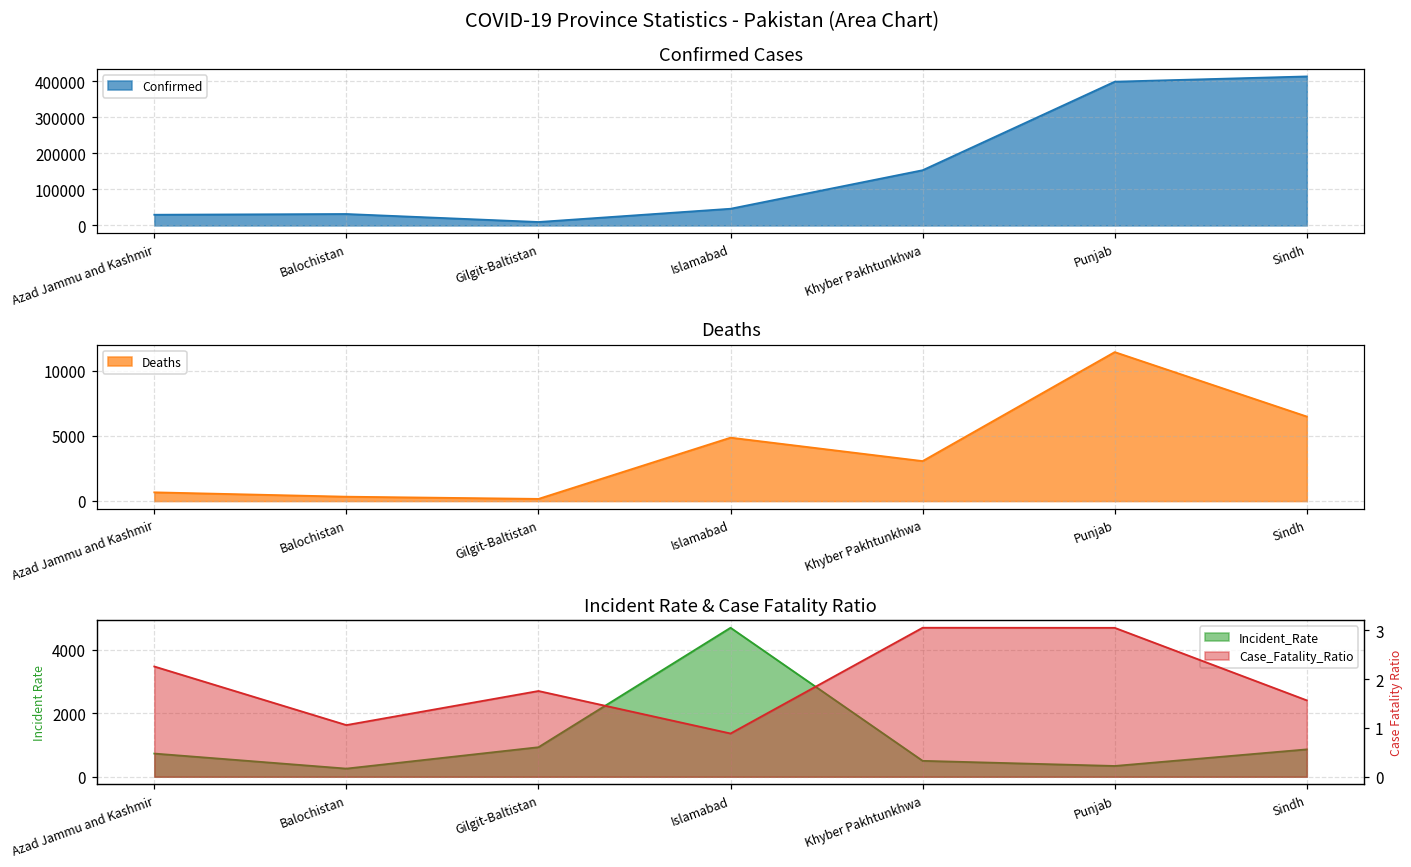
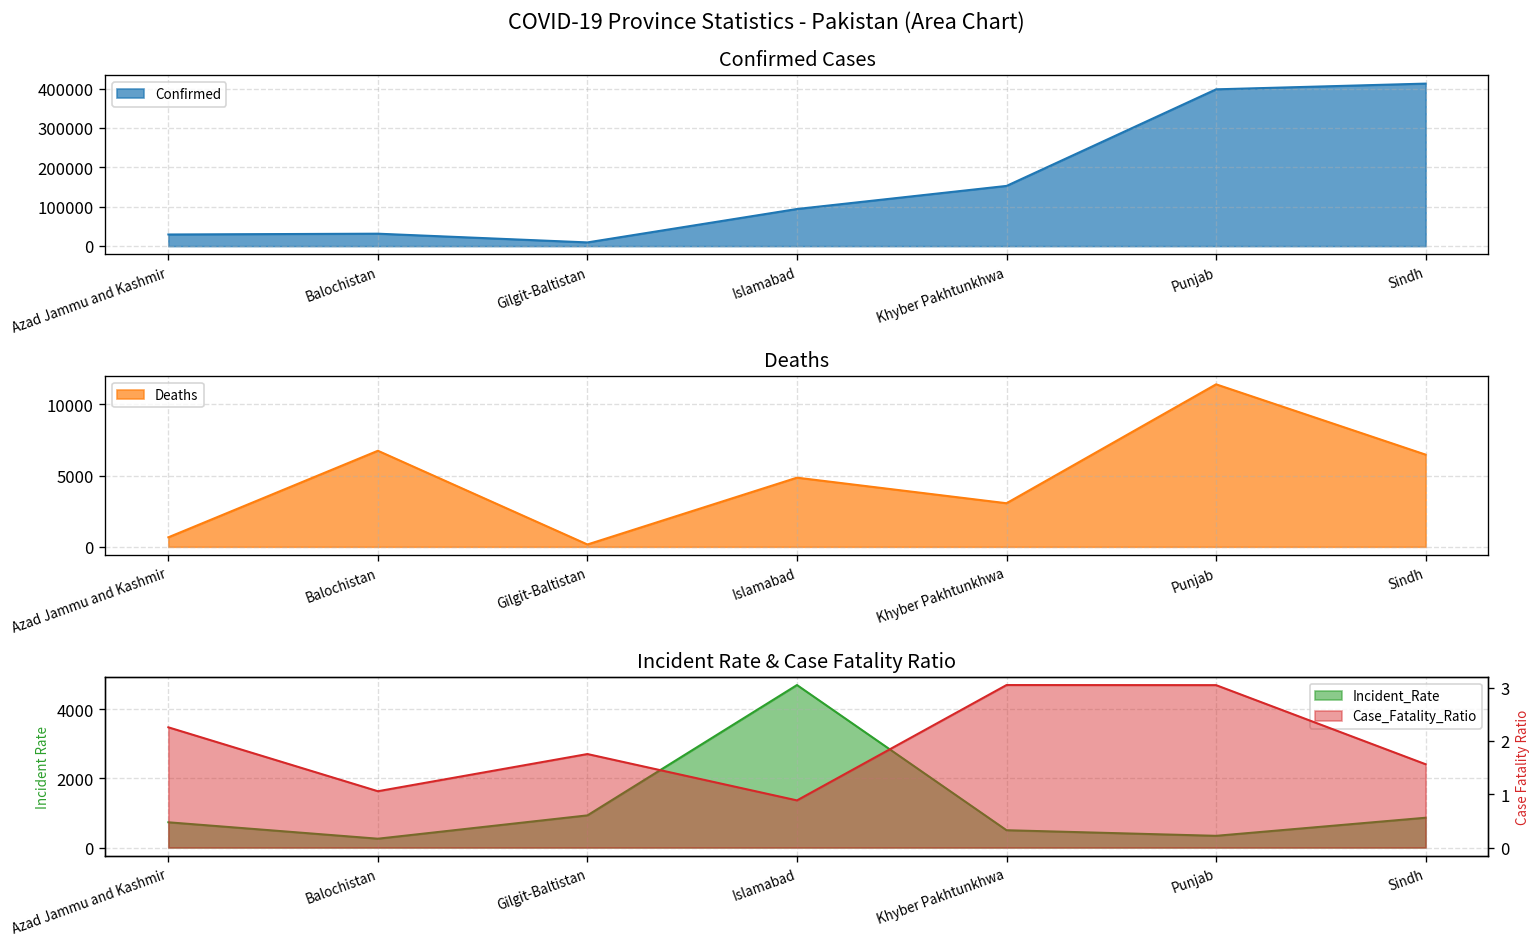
  {
    "Confirmed Cases": {
      "Azad Jammu and Kashmir": 30000,
      "Balochistan": 30000,
      "Gilgit-Baltistan": 10000,
-     "Islamabad": 50000,
+     "Islamabad": 90000,
      "Khyber Pakhtunkhwa": 150000,
      "Punjab": 400000,
      "Sindh": 410000
    },
    "Deaths": {
      "Azad Jammu and Kashmir": 700,
-     "Balochistan": 300,
+     "Balochistan": 6700,
      "Gilgit-Baltistan": 200,
      "Islamabad": 4900,
      "Khyber Pakhtunkhwa": 3100,
      "Punjab": 11400,
      "Sindh": 6500
    }
  }
